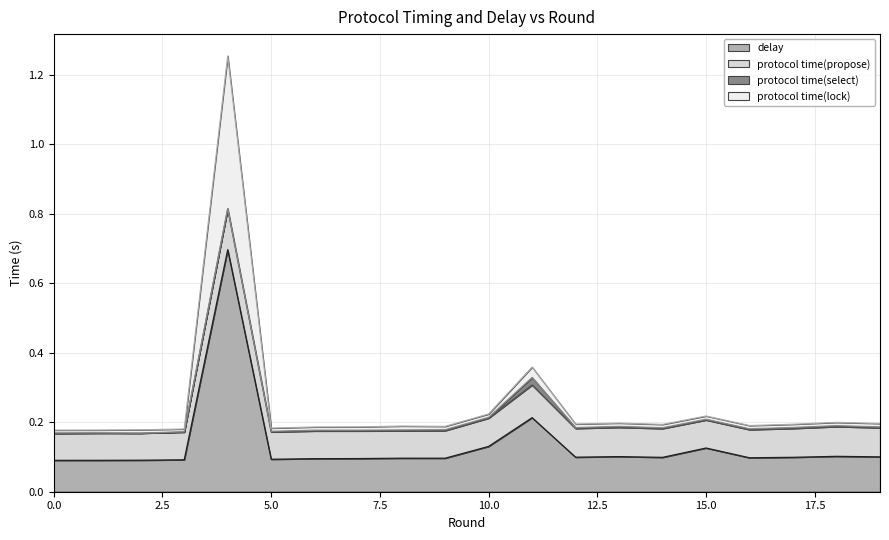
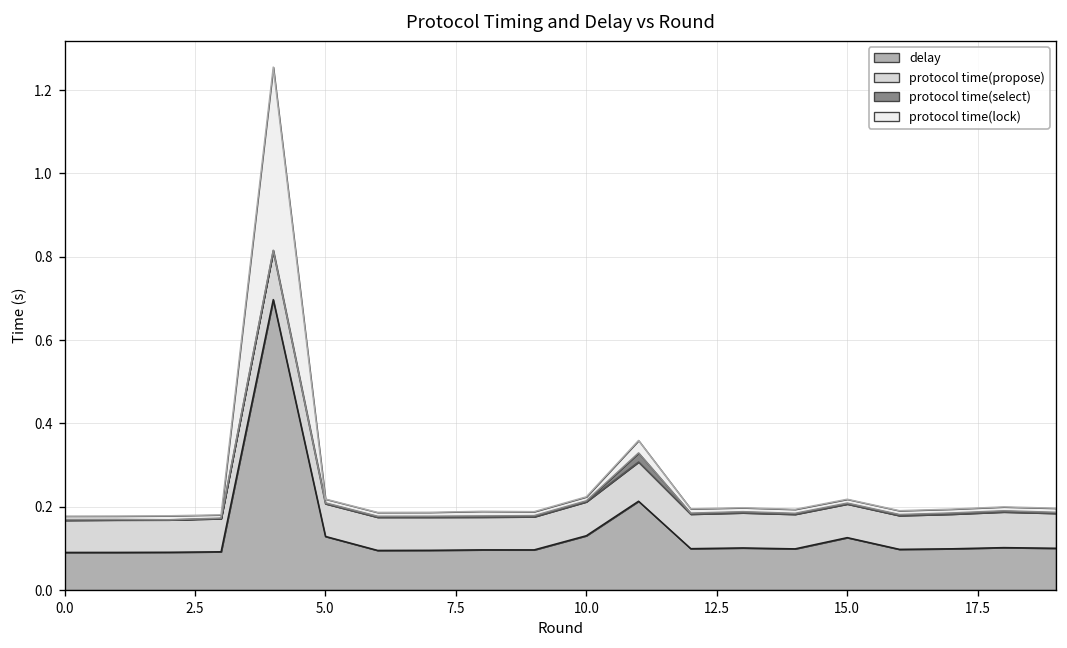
  {
    "delay": {
      "0.0": 0.09,
-     "5.0": 0.09,
+     "5.0": 0.13,
      "10.0": 0.13,
      "15.0": 0.13
    }
  }
